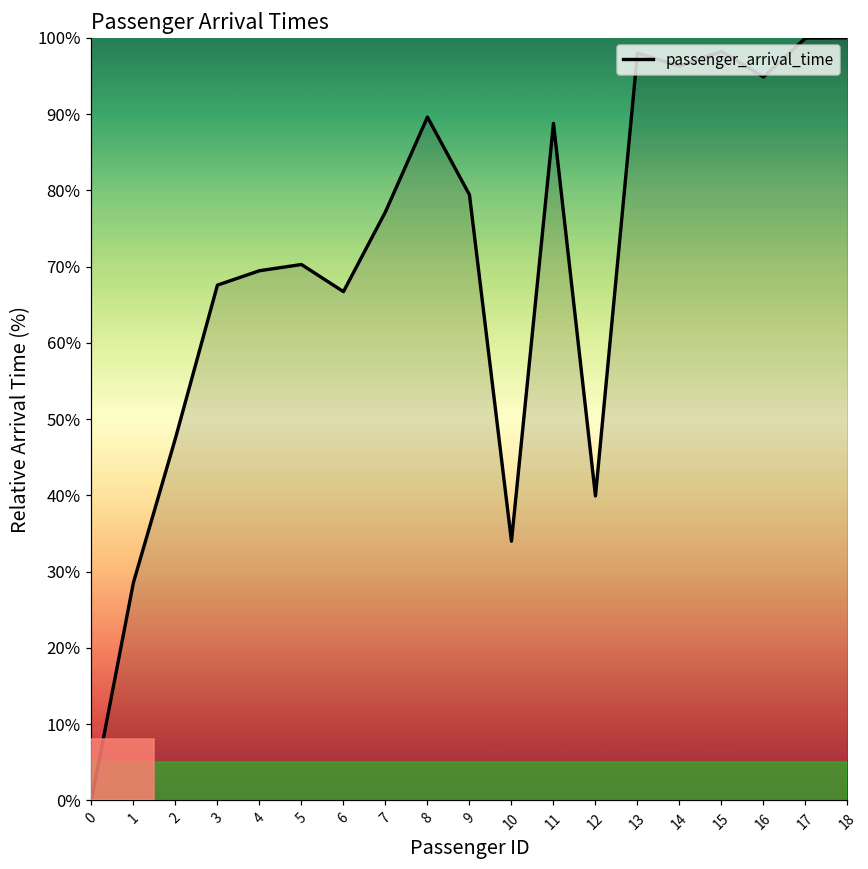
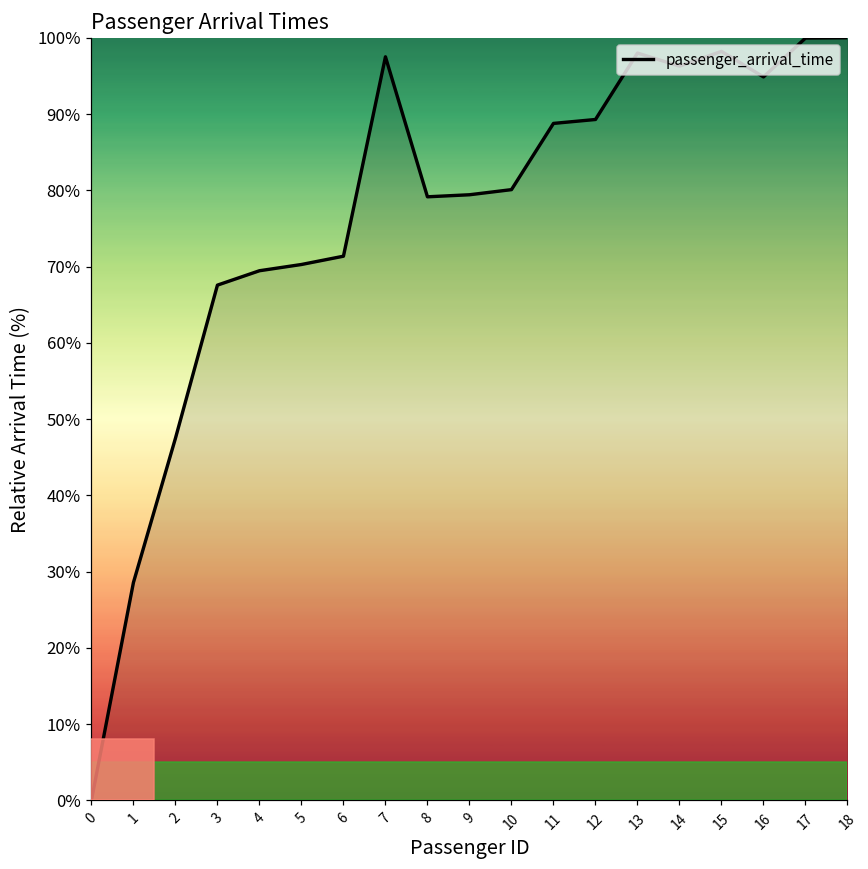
  {
    "1": "29%",
    "2": "47%",
    "3": "68%",
    "4": "69%",
    "5": "70%",
-   "6": "67%",
-   "7": "77%",
-   "8": "90%",
+   "6": "71%",
+   "7": "98%",
+   "8": "79%",
    "9": "79%",
-   "10": "34%",
+   "10": "80%",
    "11": "89%",
-   "12": "40%",
+   "12": "89%",
    "16": "95%",
    "17": "100%",
    "18": "100%"
  }
